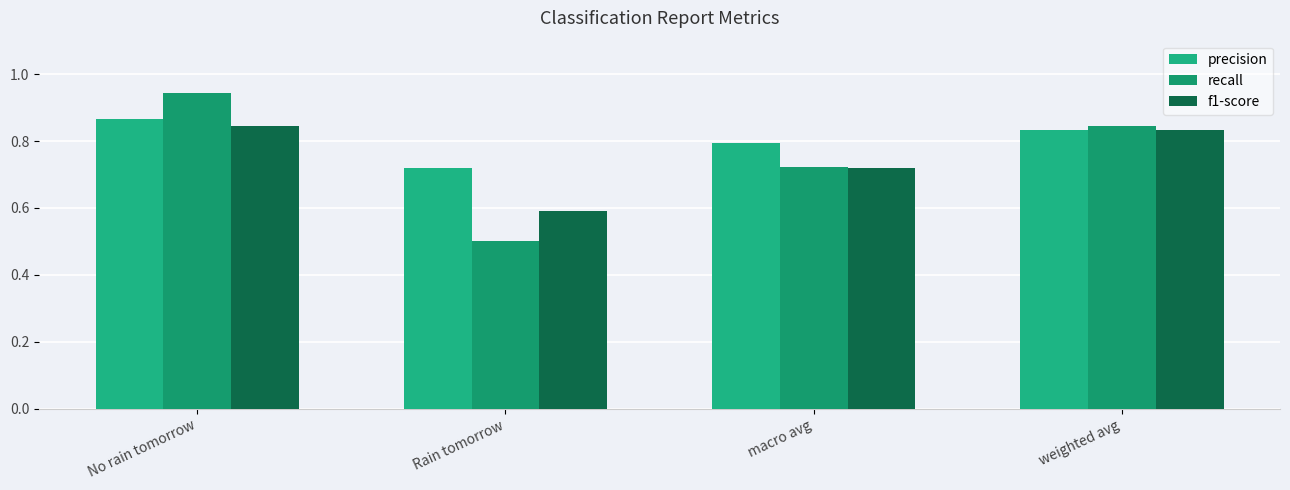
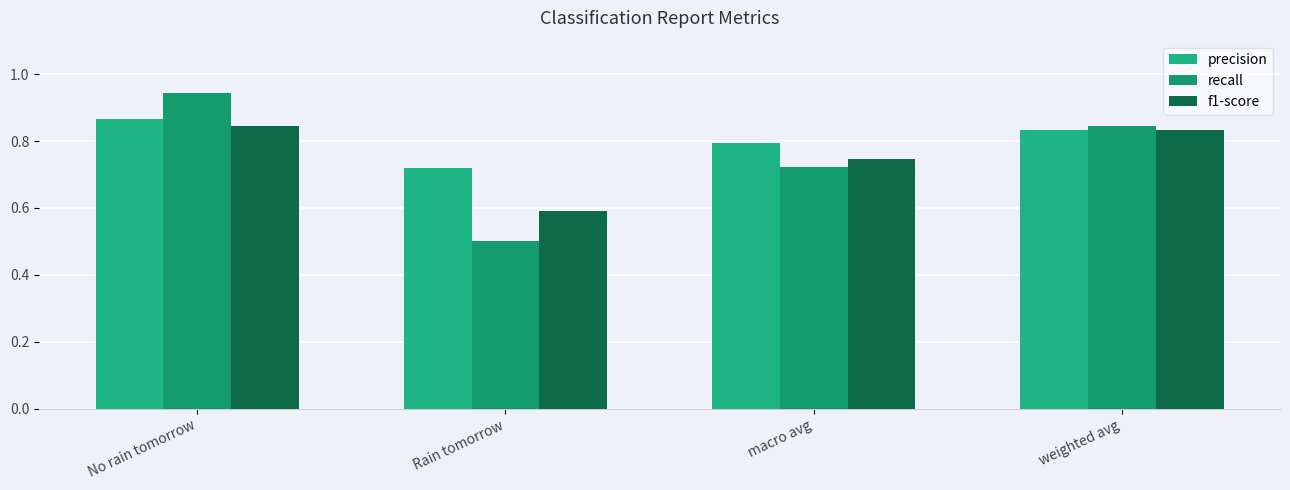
  {
    "f1-score": {
      "No rain tomorrow": 0.85,
      "Rain tomorrow": 0.59,
-     "macro avg": 0.72,
+     "macro avg": 0.75,
      "weighted avg": 0.83
    }
  }
